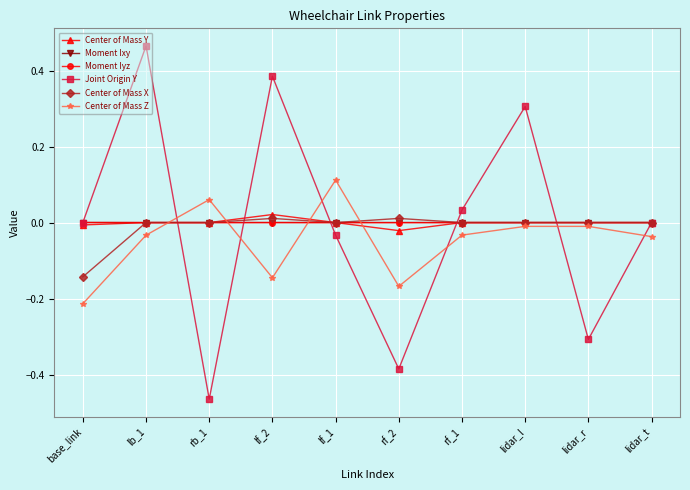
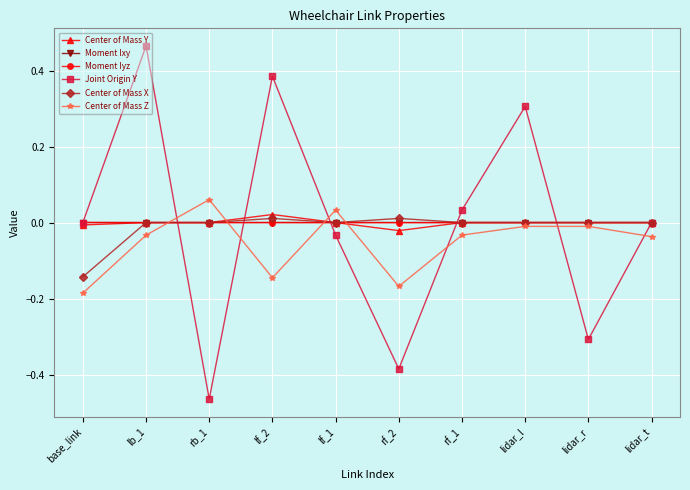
  {
    "Center of Mass Z": {
-     "base_link": -0.21,
+     "base_link": -0.19,
      "lb_1": -0.03,
      "rb_1": 0.06,
      "lf_2": -0.15,
-     "lf_1": 0.11,
+     "lf_1": 0.03,
      "rf_2": -0.17,
      "rf_1": -0.03,
      "lidar_l": -0.01,
      "lidar_r": -0.01,
      "lidar_t": -0.04
    }
  }
